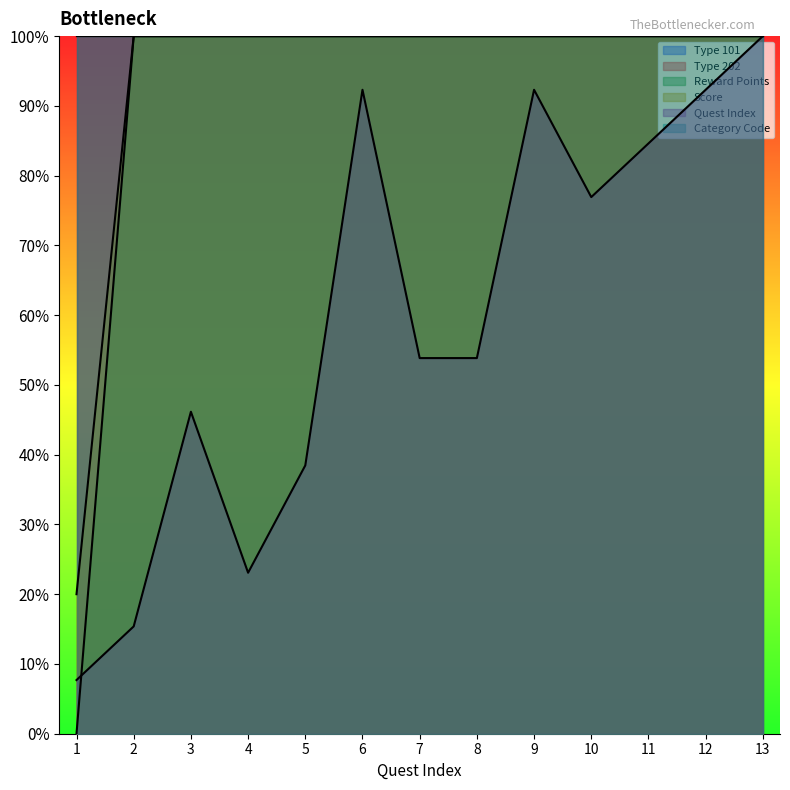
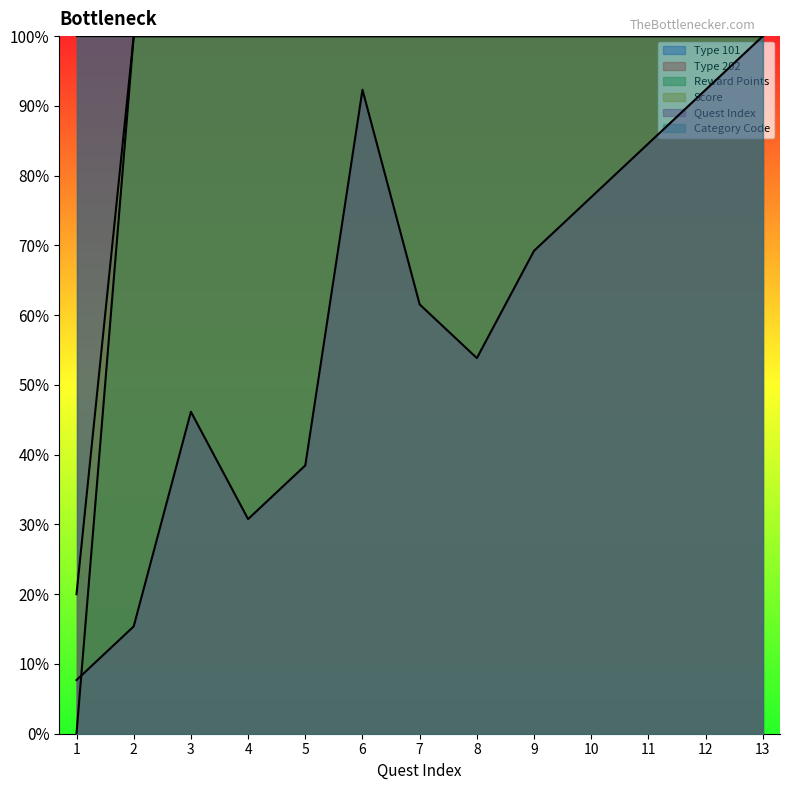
  {
    "Category Code": {
      "1": "100%"
    },
    "Reward Points": {
      "1": "0%"
    },
    "Score": {
      "1": "20%"
    },
    "Quest Index": {
      "1": "8%",
      "2": "15%",
      "3": "46%",
-     "4": "23%",
+     "4": "31%",
      "5": "38%",
      "6": "92%",
-     "7": "54%",
+     "7": "62%",
      "8": "54%",
-     "9": "92%",
+     "9": "69%",
      "10": "77%",
      "11": "85%"
    }
  }
